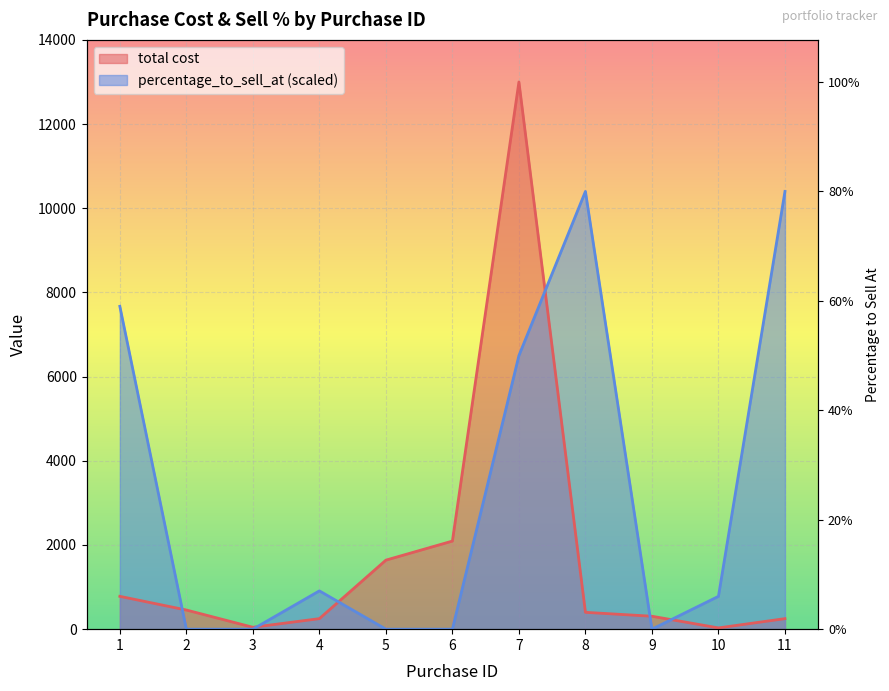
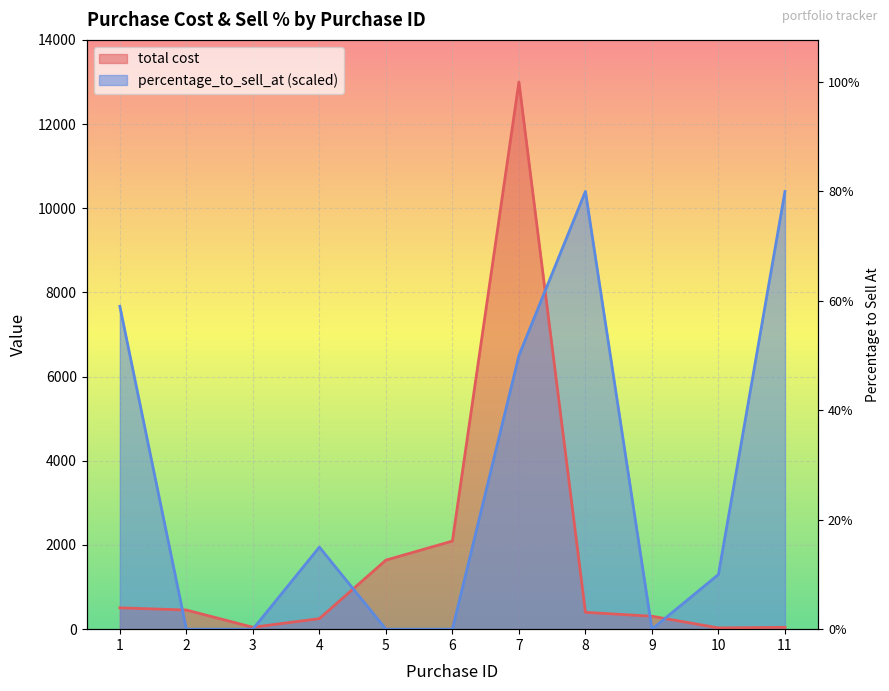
  {
    "total cost": {
-     "1": 800,
+     "1": 500,
      "2": 500,
      "4": 300,
      "5": 1600,
      "6": 2100,
      "7": 13000,
      "8": 400,
      "9": 300,
      "10": 0,
-     "11": 300
+     "11": 0
    },
    "percentage_to_sell_at (scaled)": {
      "1": 7700,
      "2": 0,
-     "4": 900,
+     "4": 2000,
      "5": 0,
      "6": 0,
      "7": 6500,
      "8": 10400,
      "9": 0,
-     "10": 800,
+     "10": 1300,
      "11": 10400
    }
  }
